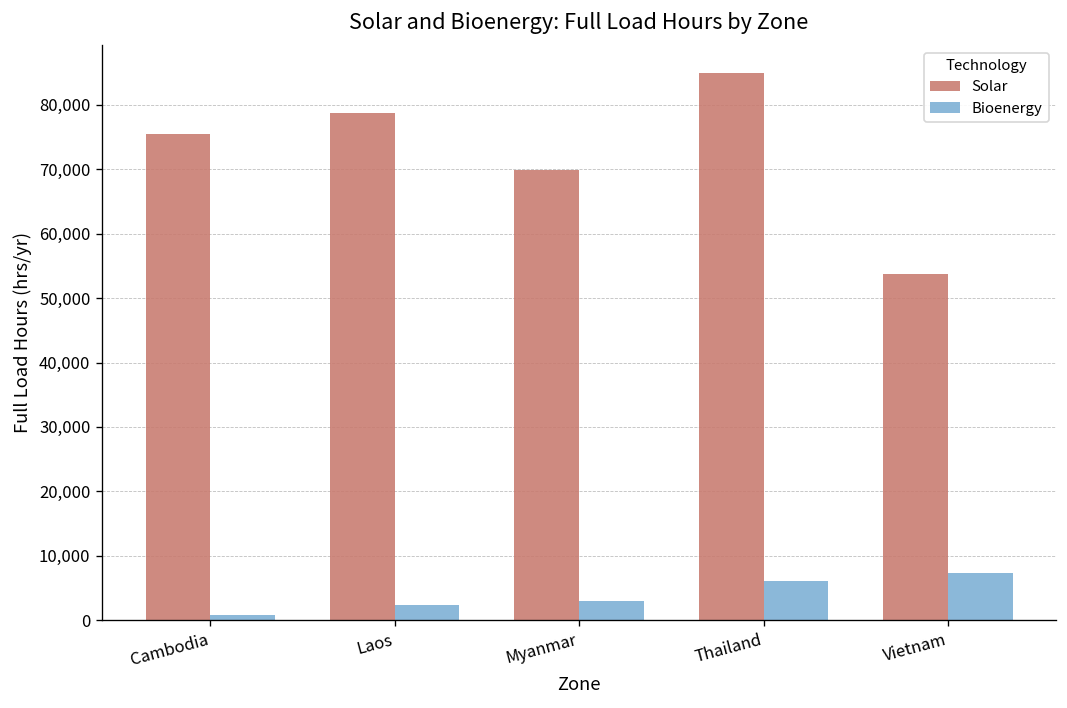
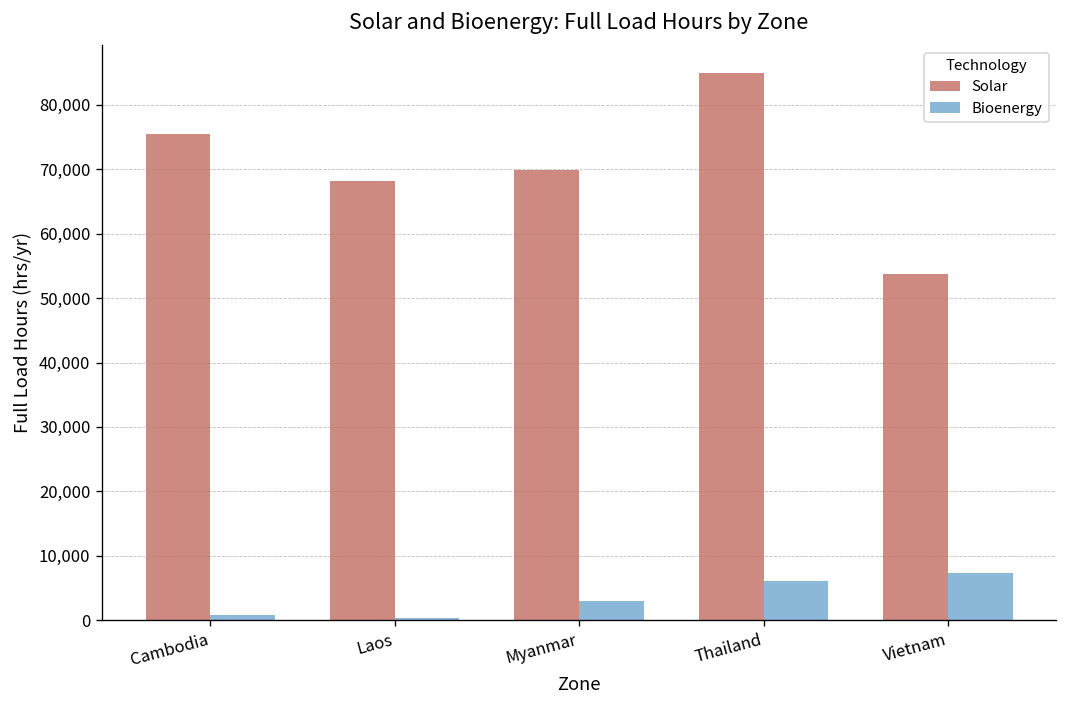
  {
    "Solar": {
      "Cambodia": "75,000",
-     "Laos": "79,000",
+     "Laos": "68,000",
      "Myanmar": "70,000",
      "Thailand": "85,000",
      "Vietnam": "54,000"
    },
    "Bioenergy": {
      "Cambodia": "1,000",
-     "Laos": "2,000",
+     "Laos": "0",
      "Myanmar": "3,000",
      "Thailand": "6,000",
      "Vietnam": "7,000"
    }
  }
